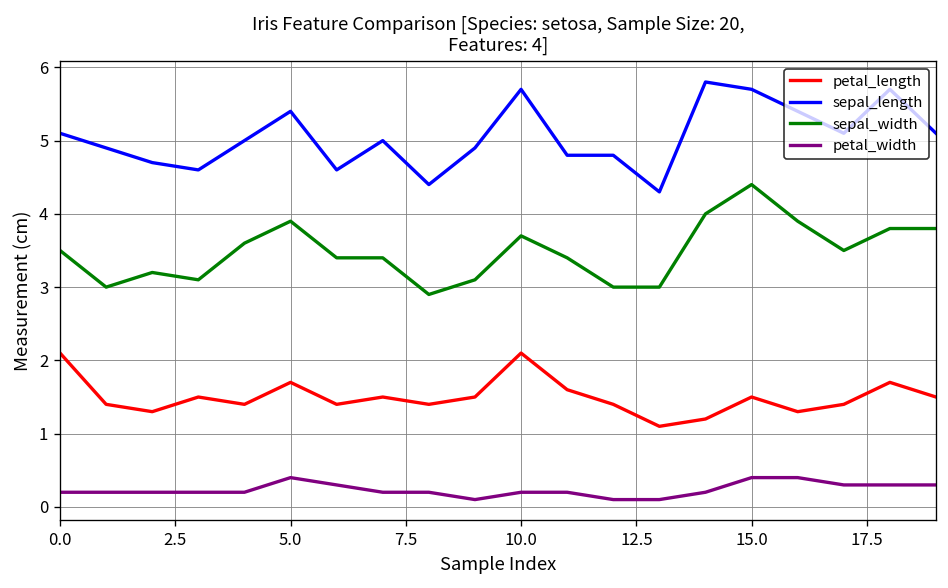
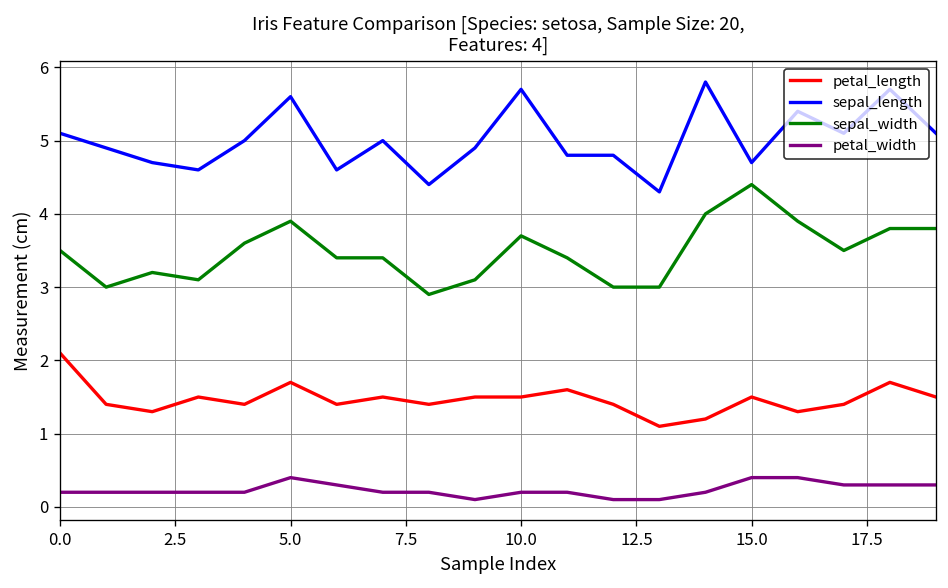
  {
    "petal_length": {
      "0.0": 2.1,
      "5.0": 1.7,
-     "10.0": 2.1,
+     "10.0": 1.5,
      "15.0": 1.5
    },
    "sepal_length": {
      "0.0": 5.1,
-     "5.0": 5.4,
+     "5.0": 5.6,
      "10.0": 5.7,
-     "15.0": 5.7
+     "15.0": 4.7
    },
    "sepal_width": {
      "0.0": 3.5,
      "5.0": 3.9,
      "10.0": 3.7,
      "15.0": 4.4
    },
    "petal_width": {
      "0.0": 0.2,
      "5.0": 0.4,
      "10.0": 0.2,
      "15.0": 0.4
    }
  }
